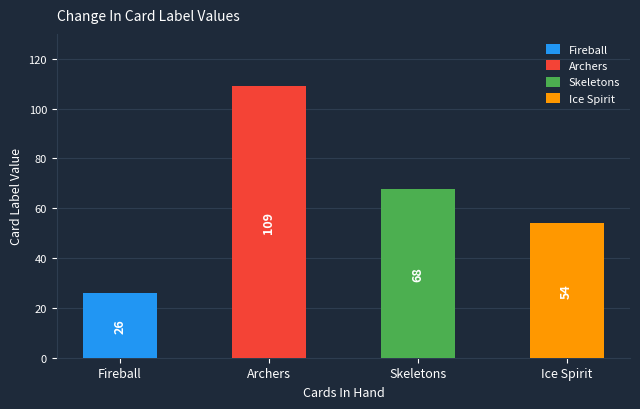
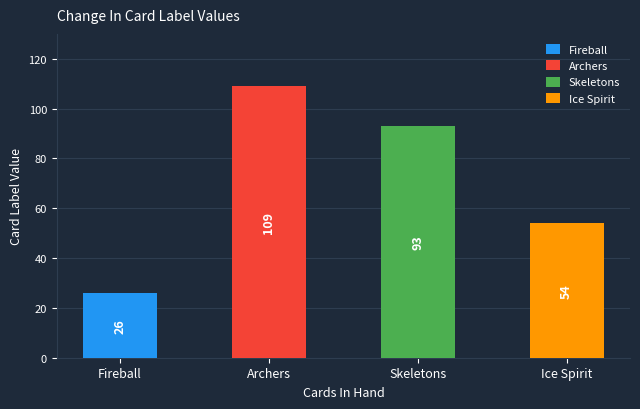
  {
    "Fireball": 26,
    "Archers": 109,
-   "Skeletons": 68,
+   "Skeletons": 93,
    "Ice Spirit": 54
  }
